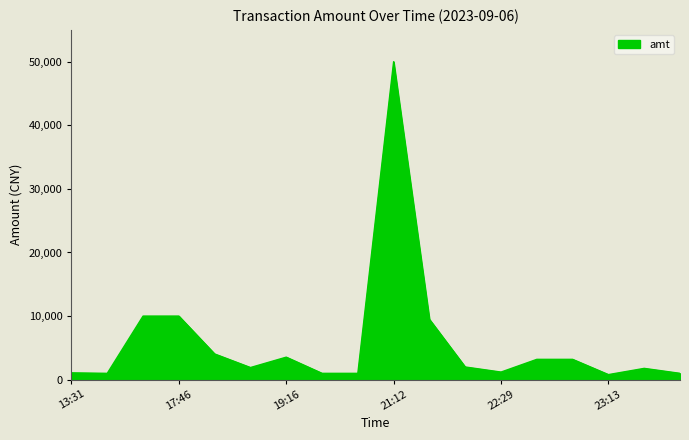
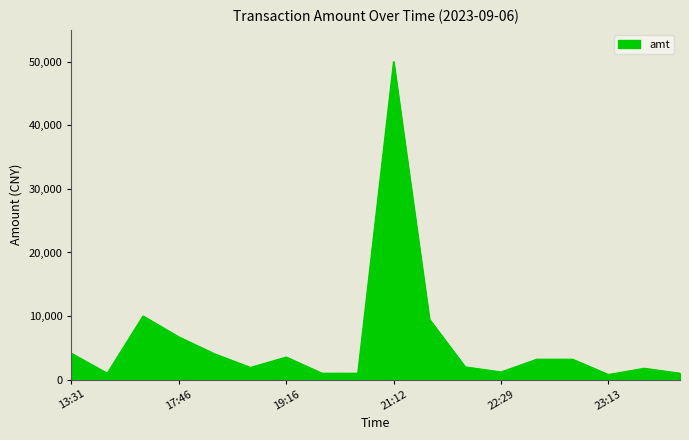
  {
-   "13:31": "1,000",
-   "17:46": "10,000",
+   "13:31": "4,000",
+   "17:46": "7,000",
    "19:16": "4,000",
    "21:12": "50,000",
    "22:29": "1,000",
    "23:13": "1,000"
  }
